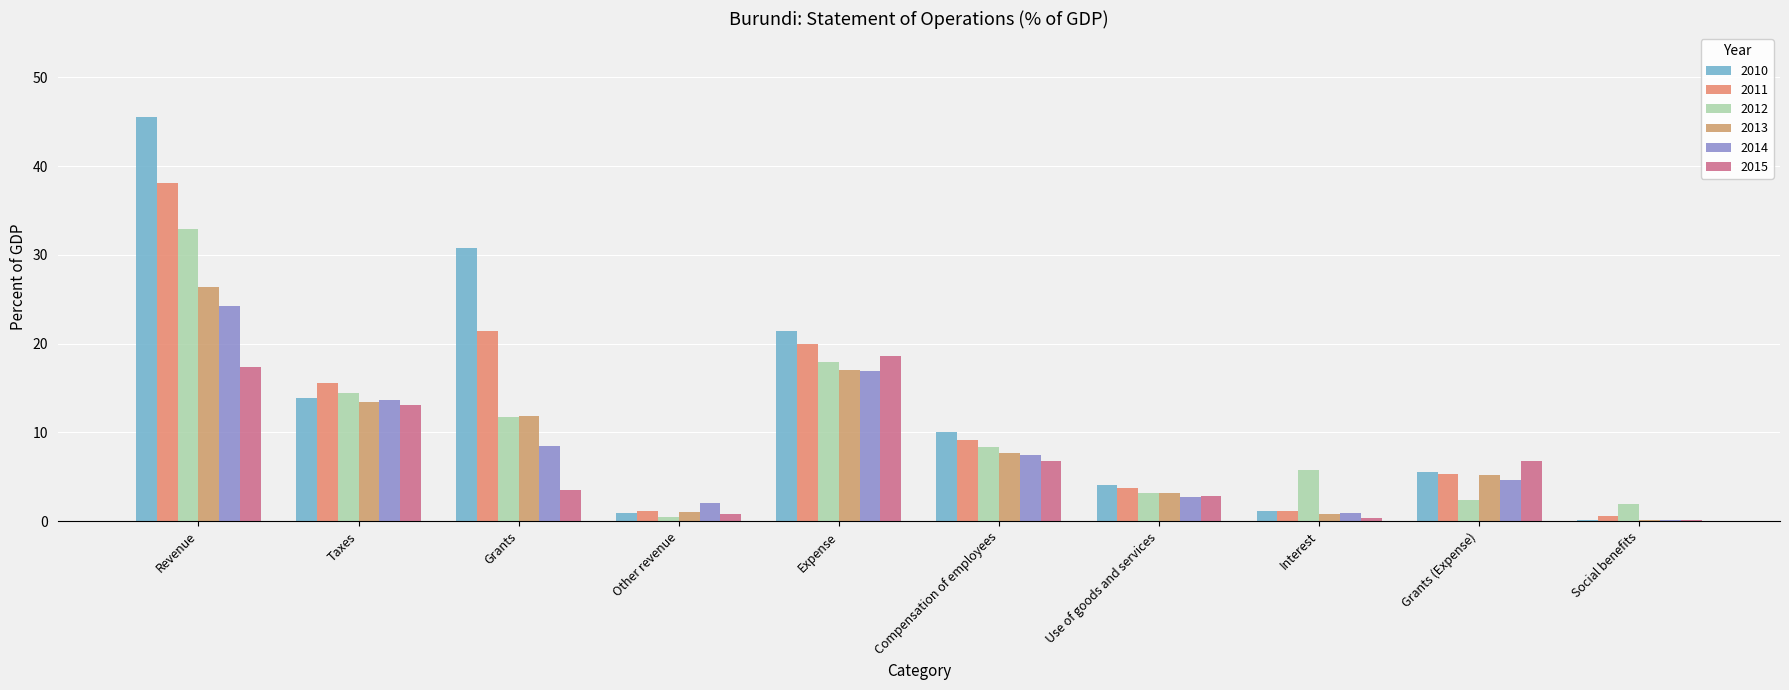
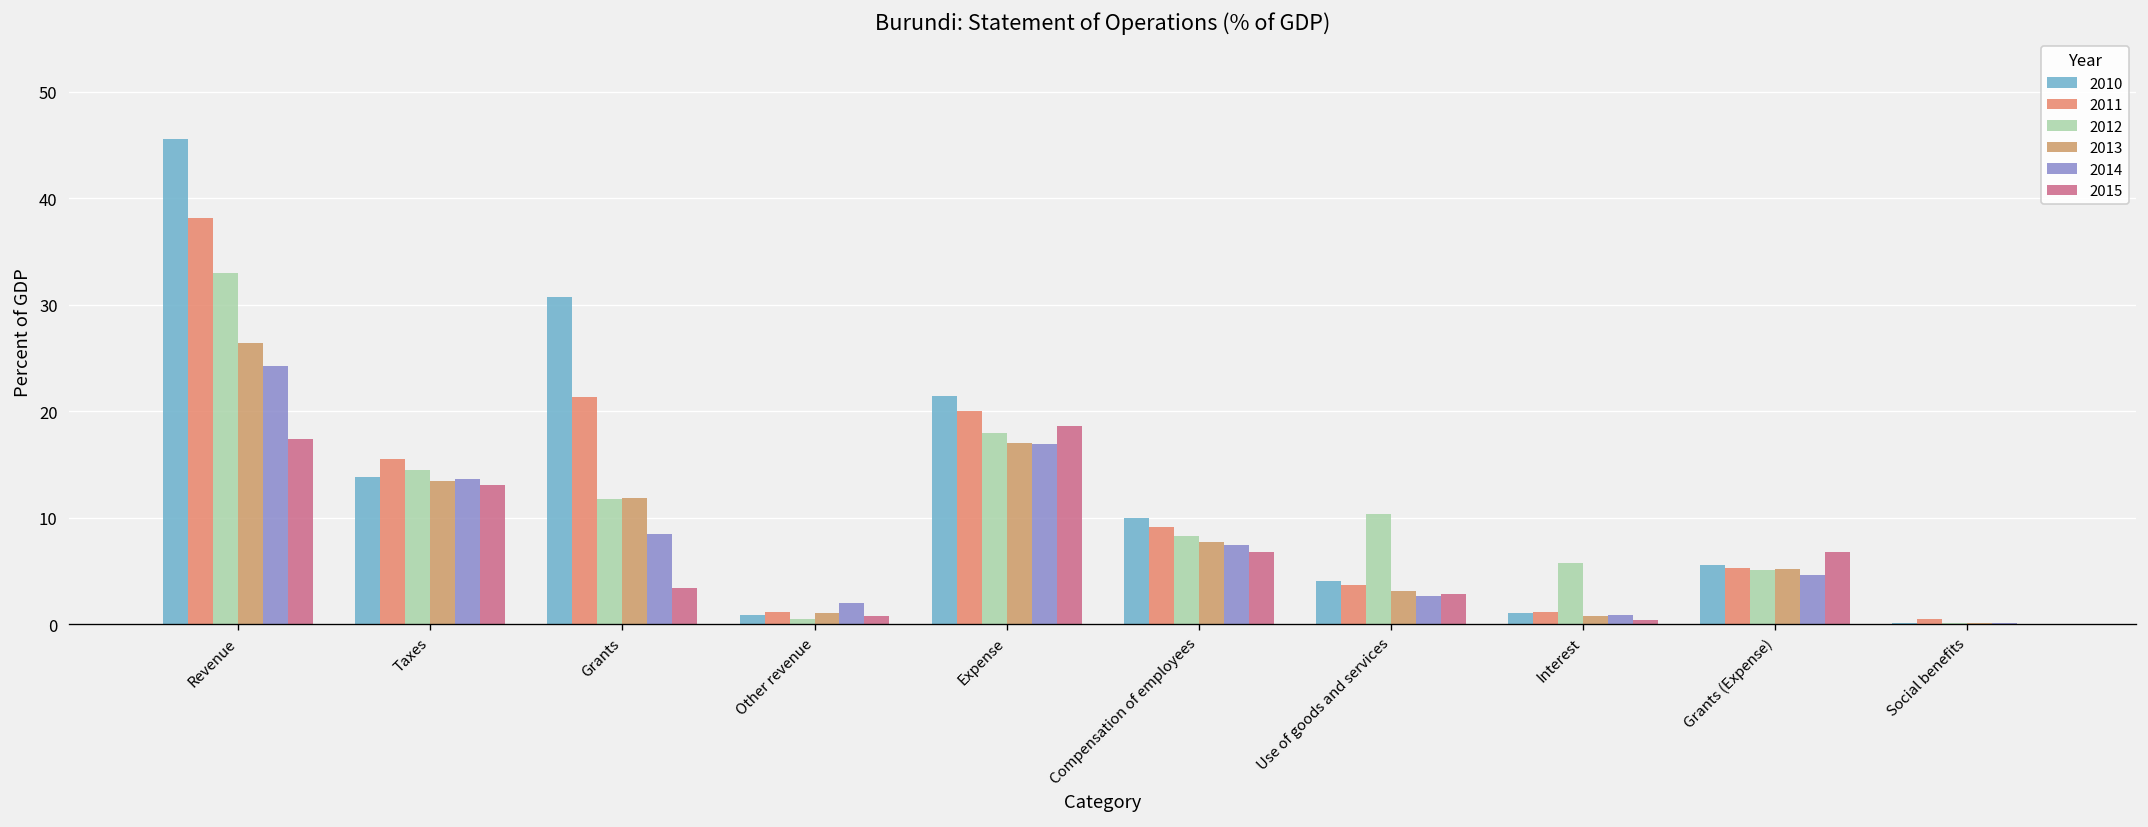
  {
    "2012": {
      "Revenue": 33,
      "Taxes": 14,
      "Grants": 12,
      "Other revenue": 0,
      "Expense": 18,
      "Compensation of employees": 8,
-     "Use of goods and services": 3,
+     "Use of goods and services": 10,
      "Interest": 6,
-     "Grants (Expense)": 2,
-     "Social benefits": 2
+     "Grants (Expense)": 5,
+     "Social benefits": 0
    }
  }
